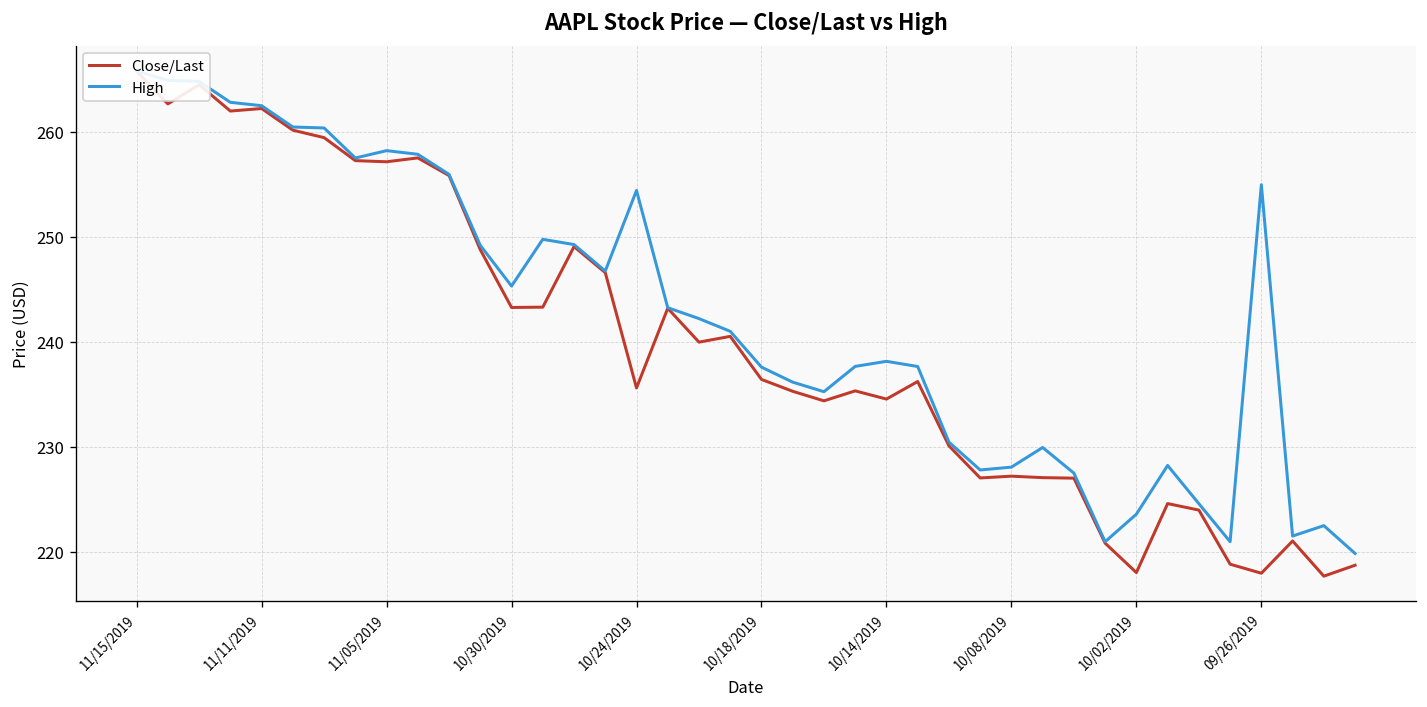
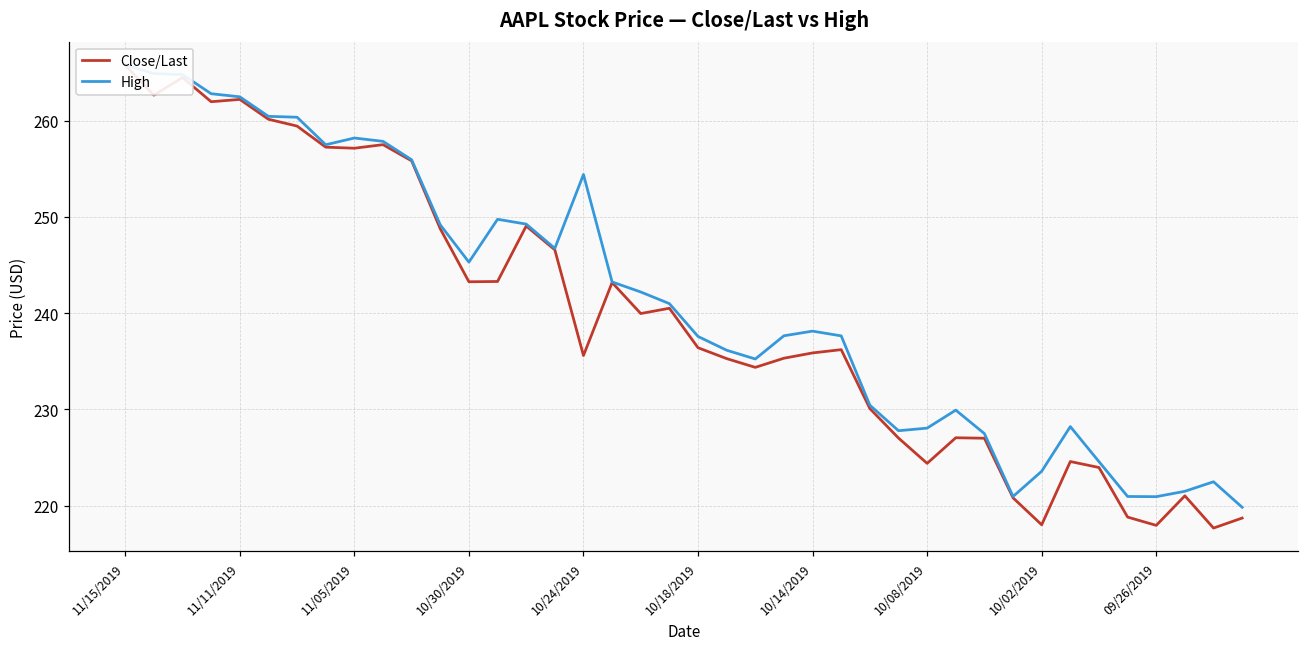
  {
    "Close/Last": {
      "11/05/2019": 257,
      "10/30/2019": 243,
      "10/24/2019": 236,
      "10/18/2019": 236,
-     "10/14/2019": 235,
-     "10/08/2019": 227,
+     "10/14/2019": 236,
+     "10/08/2019": 224,
      "10/02/2019": 218,
      "09/26/2019": 218
    },
    "High": {
      "11/05/2019": 258,
      "10/30/2019": 245,
      "10/24/2019": 254,
      "10/18/2019": 238,
      "10/14/2019": 238,
      "10/08/2019": 228,
      "10/02/2019": 224,
-     "09/26/2019": 255
+     "09/26/2019": 221
    }
  }
